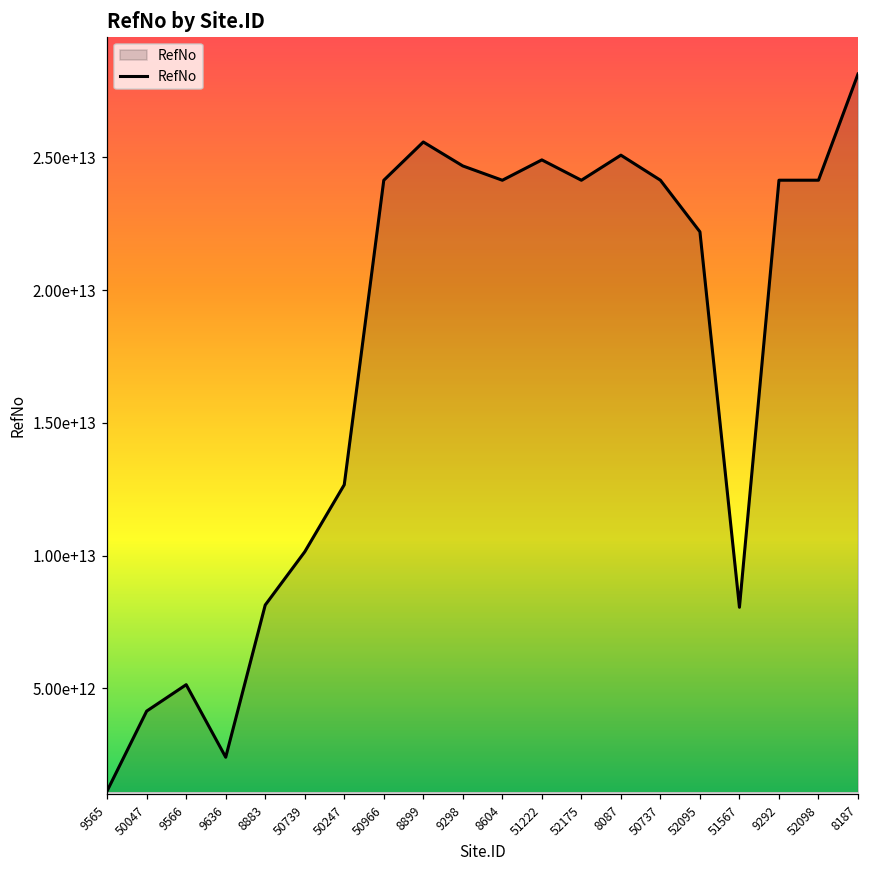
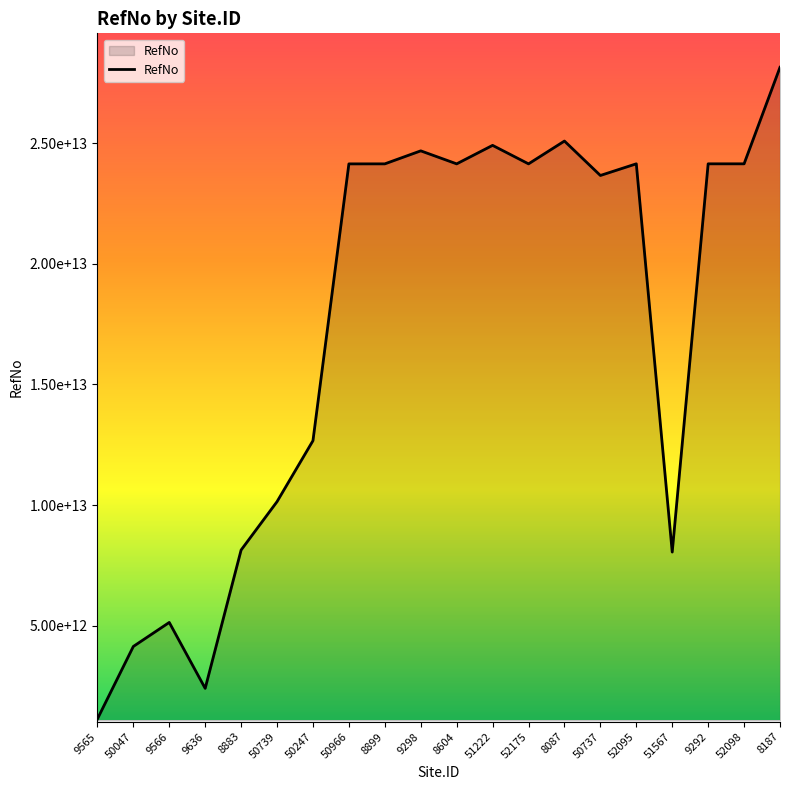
  {
    "9565": 1100000000000,
    "50047": 4100000000000,
    "9566": 5100000000000,
    "9636": 2400000000000,
    "8883": 8100000000000,
    "50739": 10100000000000,
    "50247": 12700000000000,
    "50966": 24100000000000,
-   "8899": 25600000000000,
+   "8899": 24100000000000,
    "9298": 24700000000000,
    "8604": 24100000000000,
    "51222": 24900000000000,
    "52175": 24100000000000,
    "8087": 25100000000000,
-   "50737": 24100000000000,
-   "52095": 22200000000000,
+   "50737": 23700000000000,
+   "52095": 24100000000000,
    "51567": 8100000000000,
    "9292": 24100000000000,
    "52098": 24100000000000,
    "8187": 28100000000000
  }
